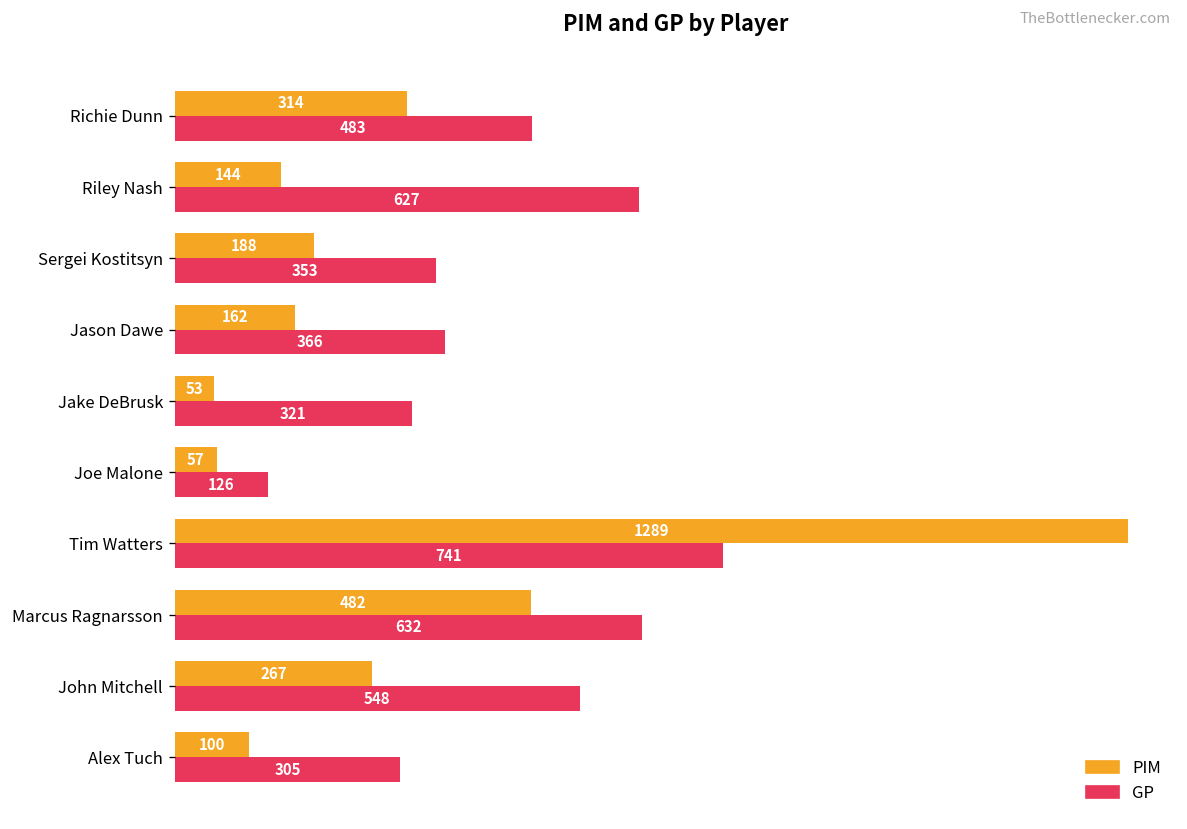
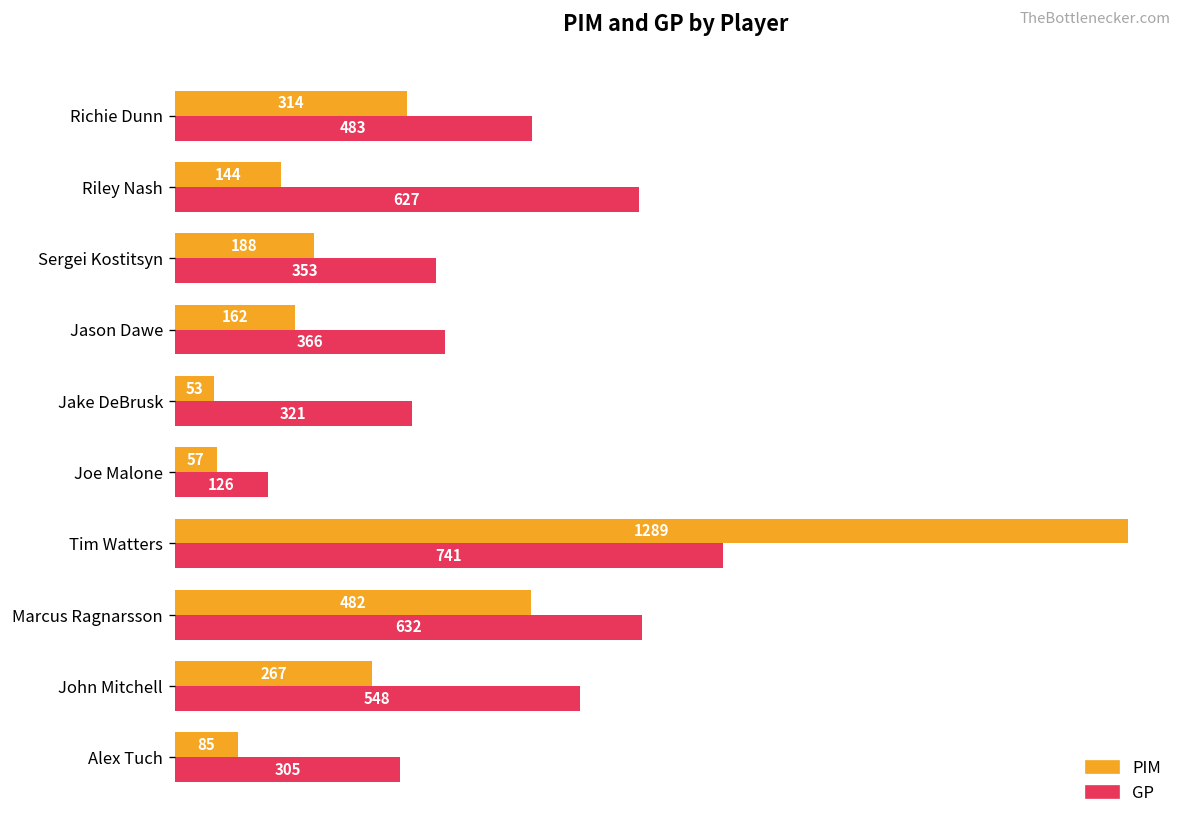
  {
    "PIM": {
      "Richie Dunn": 314,
      "Riley Nash": 144,
      "Sergei Kostitsyn": 188,
      "Jason Dawe": 162,
      "Jake DeBrusk": 53,
      "Joe Malone": 57,
      "Tim Watters": 1289,
      "Marcus Ragnarsson": 482,
      "John Mitchell": 267,
-     "Alex Tuch": 100
+     "Alex Tuch": 85
    },
    "GP": {
      "Richie Dunn": 483,
      "Riley Nash": 627,
      "Sergei Kostitsyn": 353,
      "Jason Dawe": 366,
      "Jake DeBrusk": 321,
      "Joe Malone": 126,
      "Tim Watters": 741,
      "Marcus Ragnarsson": 632,
      "John Mitchell": 548,
      "Alex Tuch": 305
    }
  }
